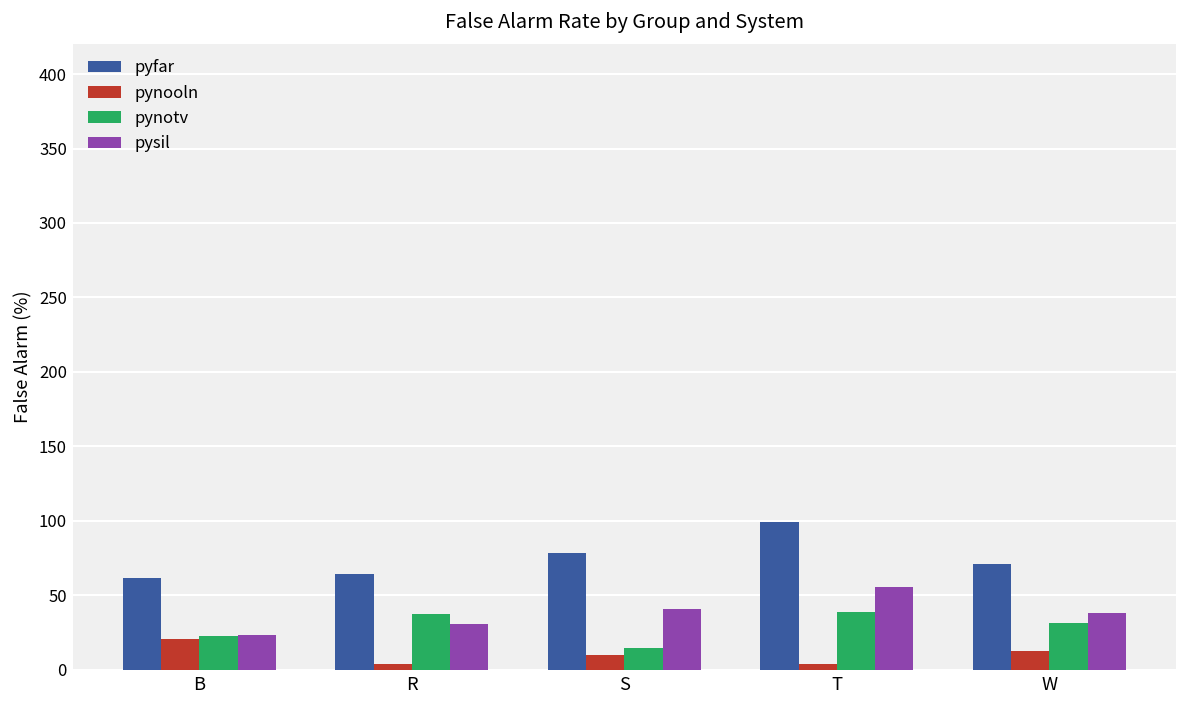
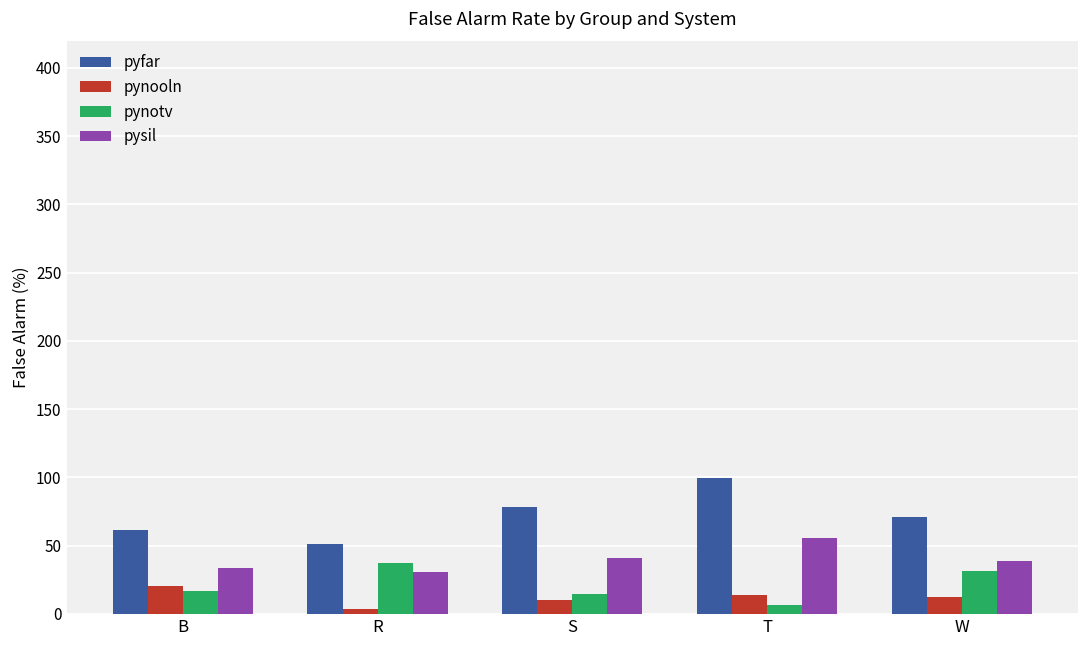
  {
    "pyfar": {
      "B": 61,
-     "R": 64,
+     "R": 51,
      "S": 78,
      "T": 99,
      "W": 71
    },
    "pynooln": {
      "B": 21,
      "R": 4,
      "S": 10,
-     "T": 4,
+     "T": 14,
      "W": 13
    },
    "pynotv": {
-     "B": 23,
+     "B": 16,
      "R": 37,
      "S": 15,
-     "T": 39,
+     "T": 6,
      "W": 31
    },
    "pysil": {
-     "B": 23,
+     "B": 33,
      "R": 31,
      "S": 41,
      "T": 56,
      "W": 38
    }
  }
